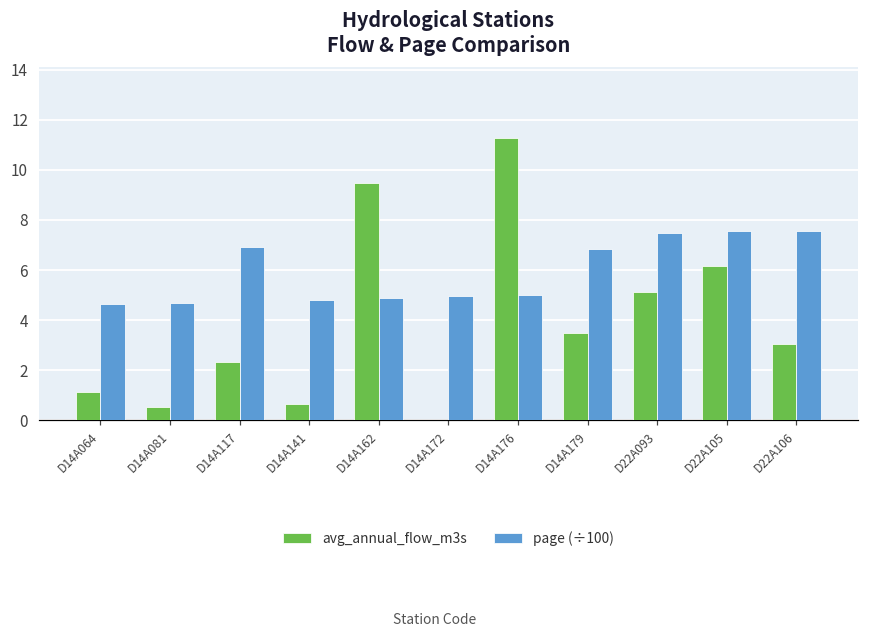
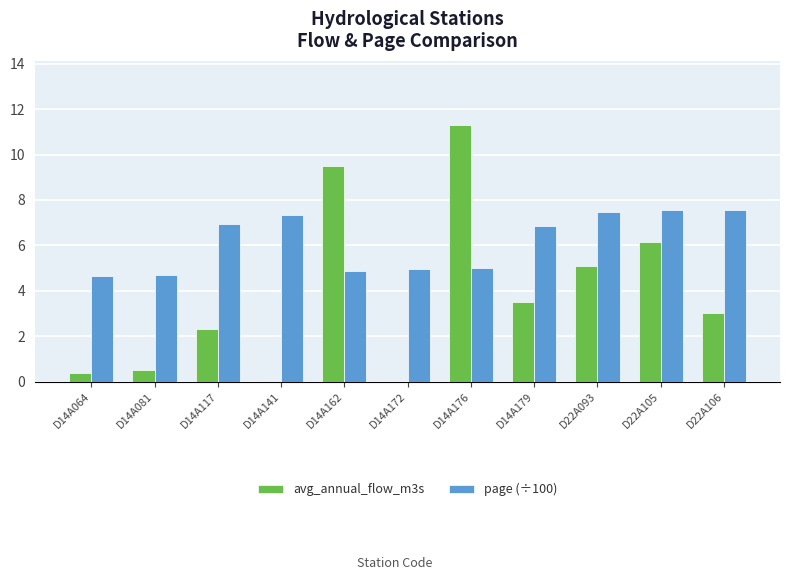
  {
    "avg_annual_flow_m3s": {
-     "D14A064": 1.1,
+     "D14A064": 0.4,
      "D14A081": 0.5,
      "D14A117": 2.3,
-     "D14A141": 0.6,
+     "D14A141": 0.0,
      "D14A162": 9.5,
      "D14A172": 0.0,
      "D14A176": 11.3,
      "D14A179": 3.5,
      "D22A093": 5.1,
      "D22A105": 6.2,
      "D22A106": 3.0
    },
    "page (÷100)": {
      "D14A064": 4.7,
      "D14A081": 4.7,
      "D14A117": 6.9,
-     "D14A141": 4.8,
+     "D14A141": 7.4,
      "D14A162": 4.9,
      "D14A172": 5.0,
      "D14A176": 5.0,
      "D14A179": 6.9,
      "D22A093": 7.5,
      "D22A105": 7.6,
      "D22A106": 7.6
    }
  }
